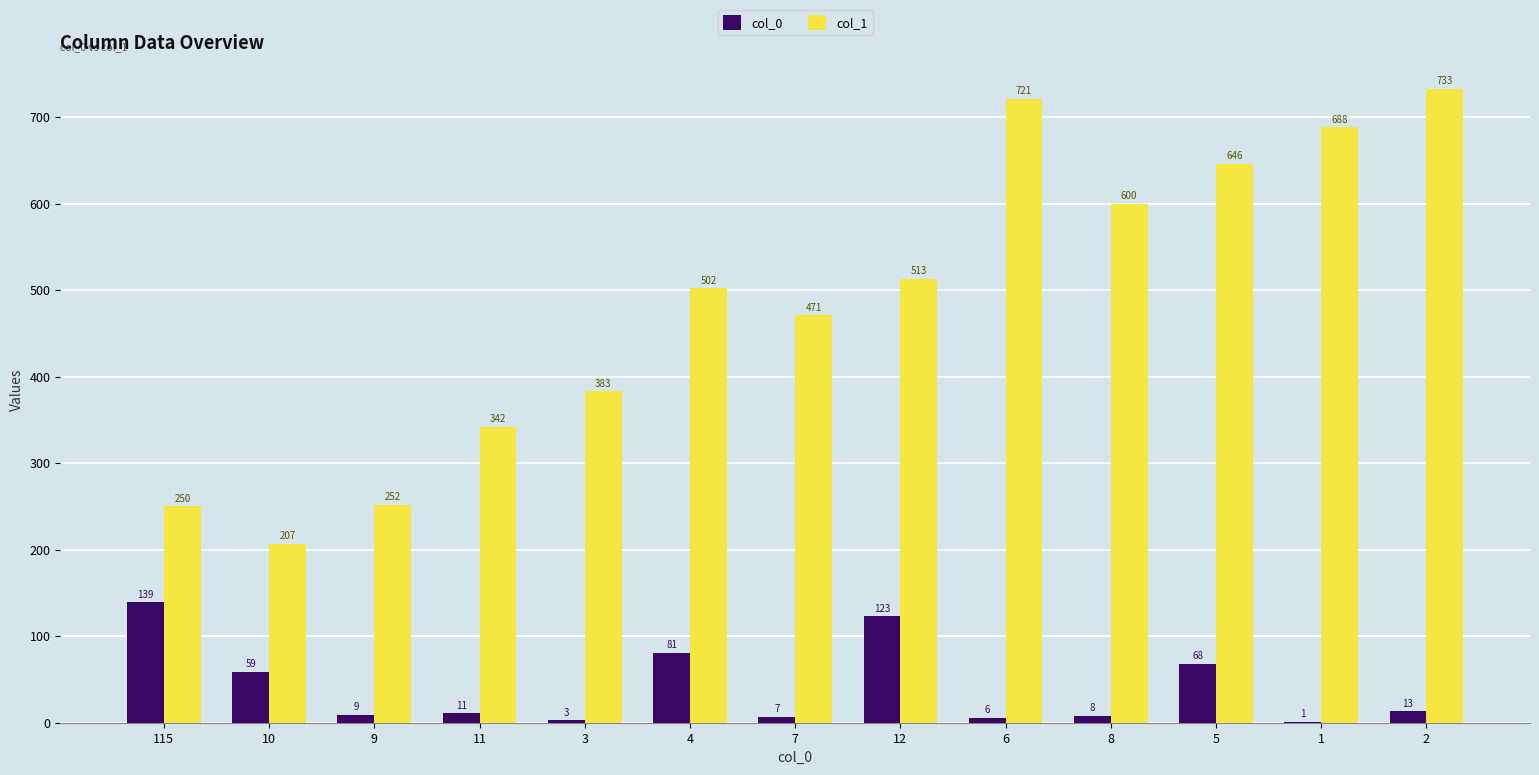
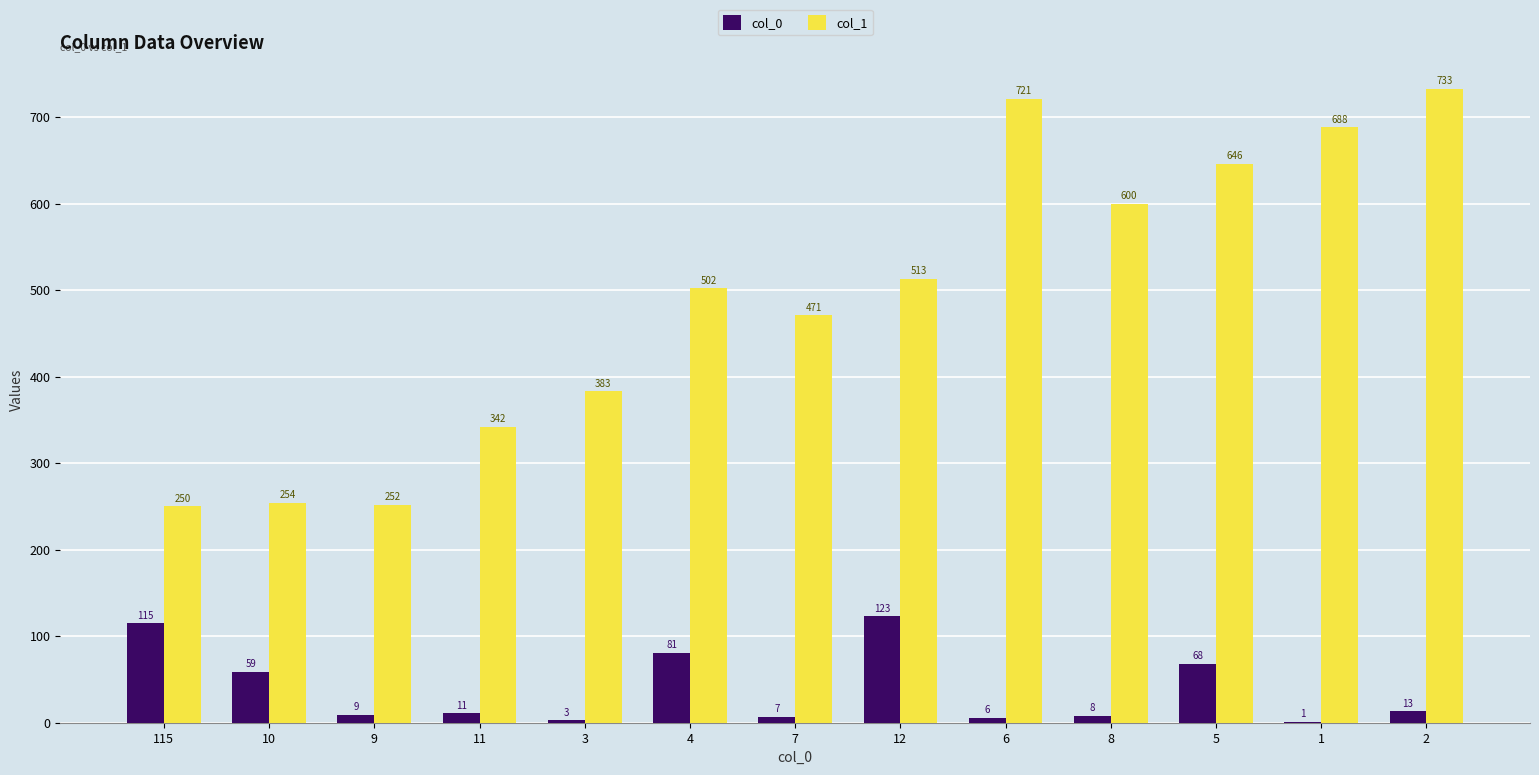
  {
    "col_0": {
-     "115": 139,
+     "115": 115,
      "10": 59,
      "9": 9,
      "11": 11,
      "3": 3,
      "4": 81,
      "7": 7,
      "12": 123,
      "6": 6,
      "8": 8,
      "5": 68,
      "1": 1,
      "2": 13
    },
    "col_1": {
      "115": 250,
-     "10": 207,
+     "10": 254,
      "9": 252,
      "11": 342,
      "3": 383,
      "4": 502,
      "7": 471,
      "12": 513,
      "6": 721,
      "8": 600,
      "5": 646,
      "1": 688,
      "2": 733
    }
  }
